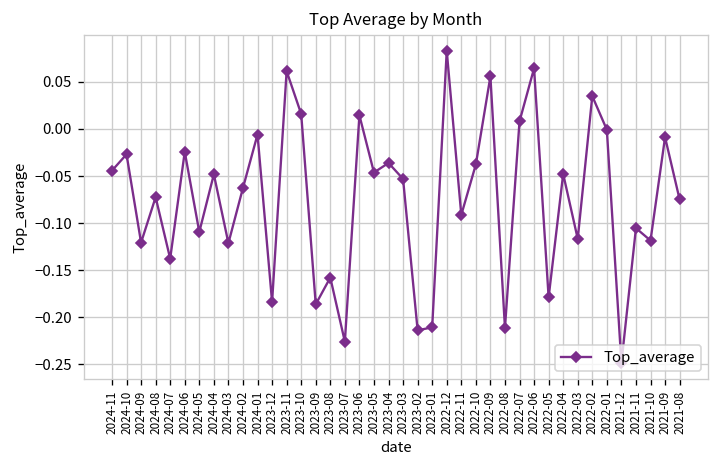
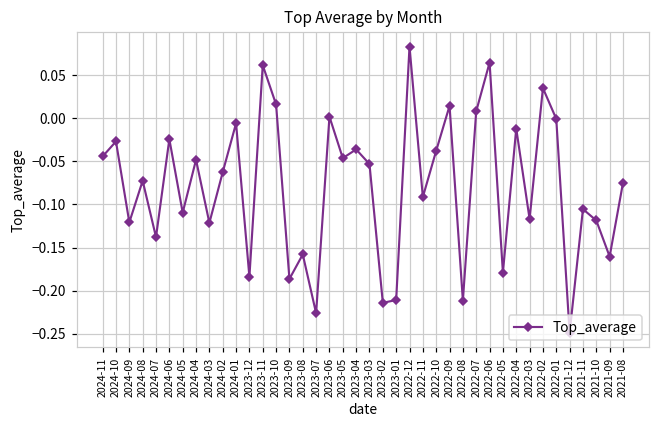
  {
    "2024-11": -0.04,
    "2024-10": -0.03,
    "2024-09": -0.12,
    "2024-08": -0.07,
    "2024-07": -0.14,
    "2024-06": -0.02,
    "2024-05": -0.11,
    "2024-04": -0.05,
    "2024-03": -0.12,
    "2024-02": -0.06,
    "2024-01": -0.01,
    "2023-12": -0.18,
    "2023-11": 0.06,
    "2023-10": 0.02,
    "2023-09": -0.19,
    "2023-08": -0.16,
    "2023-07": -0.23,
-   "2023-06": 0.01,
+   "2023-06": 0.00,
    "2023-05": -0.05,
    "2023-04": -0.04,
    "2023-03": -0.05,
    "2023-02": -0.21,
    "2023-01": -0.21,
    "2022-12": 0.08,
    "2022-11": -0.09,
    "2022-10": -0.04,
-   "2022-09": 0.06,
+   "2022-09": 0.01,
    "2022-08": -0.21,
    "2022-07": 0.01,
    "2022-06": 0.06,
    "2022-05": -0.18,
-   "2022-04": -0.05,
+   "2022-04": -0.01,
    "2022-03": -0.12,
    "2022-02": 0.03,
    "2022-01": 0.00,
    "2021-11": -0.11,
    "2021-10": -0.12,
-   "2021-09": -0.01,
+   "2021-09": -0.16,
    "2021-08": -0.07
  }
